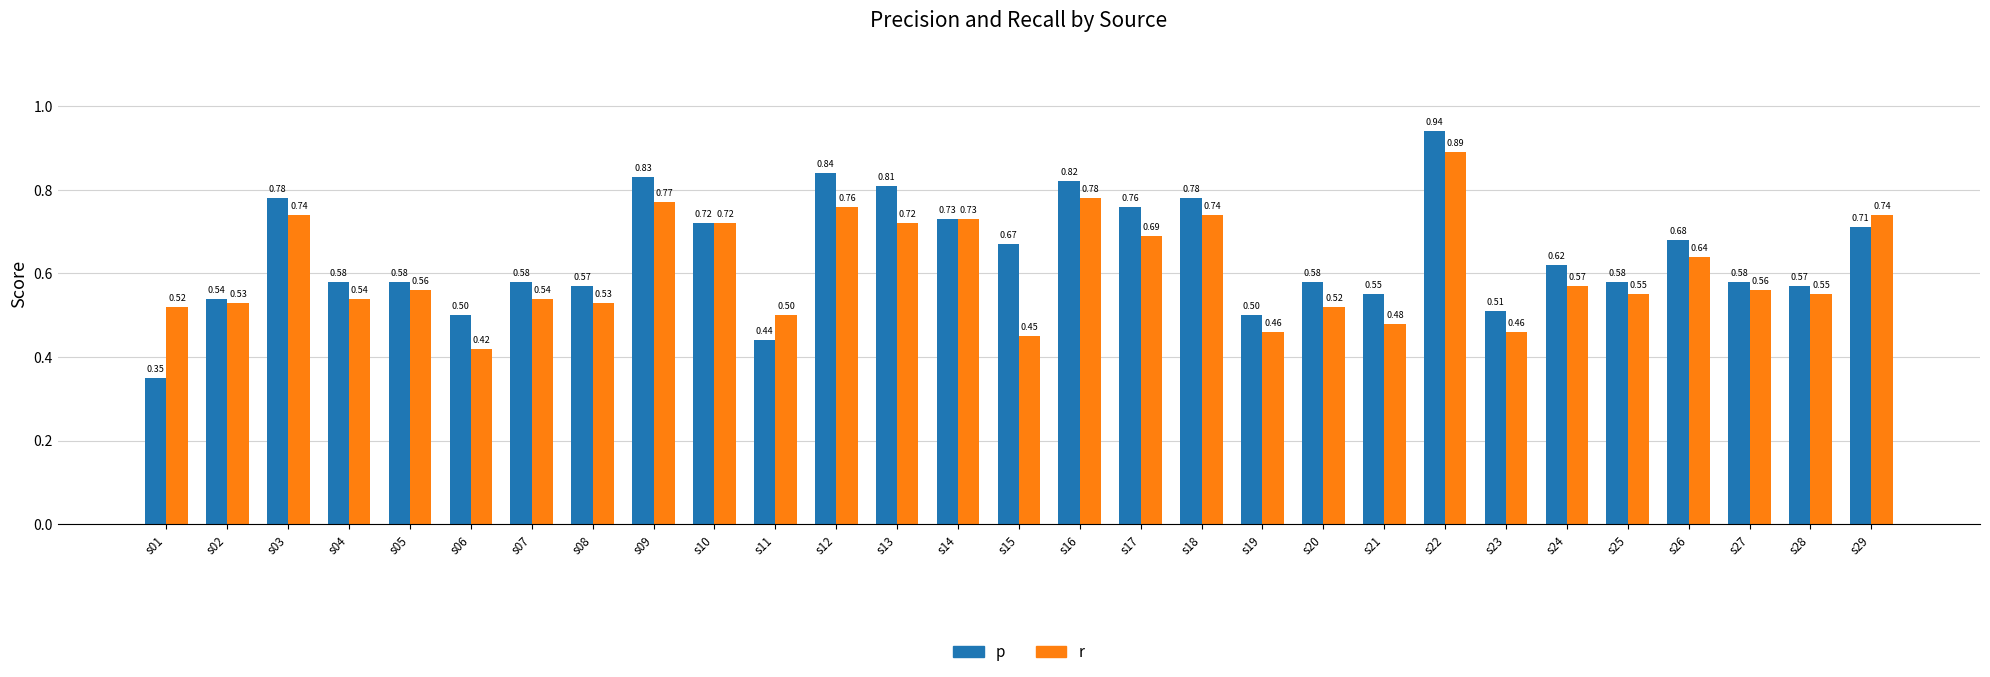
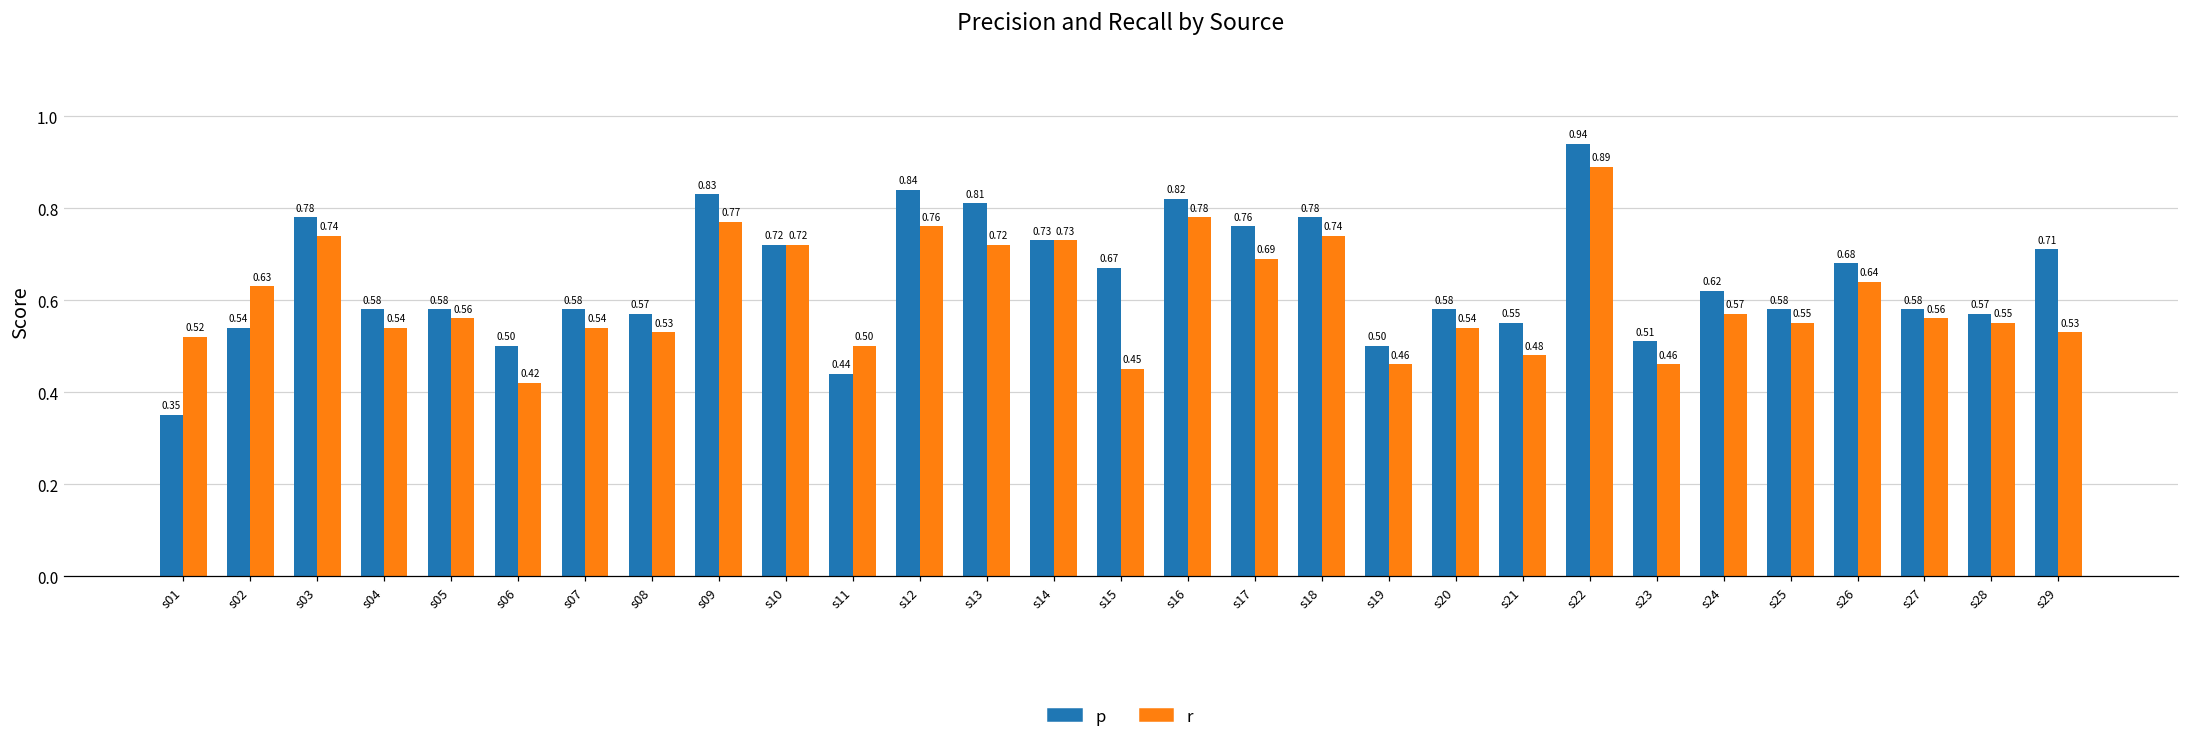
  {
    "p": {
      "s01": 0.35,
      "s02": 0.54,
      "s03": 0.78,
      "s04": 0.58,
      "s05": 0.58,
      "s06": 0.50,
      "s07": 0.58,
      "s08": 0.57,
      "s09": 0.83,
      "s10": 0.72,
      "s11": 0.44,
      "s12": 0.84,
      "s13": 0.81,
      "s14": 0.73,
      "s15": 0.67,
      "s16": 0.82,
      "s17": 0.76,
      "s18": 0.78,
      "s19": 0.50,
      "s20": 0.58,
      "s21": 0.55,
      "s22": 0.94,
      "s23": 0.51,
      "s24": 0.62,
      "s25": 0.58,
      "s26": 0.68,
      "s27": 0.58,
      "s28": 0.57,
      "s29": 0.71
    },
    "r": {
      "s01": 0.52,
-     "s02": 0.53,
+     "s02": 0.63,
      "s03": 0.74,
      "s04": 0.54,
      "s05": 0.56,
      "s06": 0.42,
      "s07": 0.54,
      "s08": 0.53,
      "s09": 0.77,
      "s10": 0.72,
      "s11": 0.50,
      "s12": 0.76,
      "s13": 0.72,
      "s14": 0.73,
      "s15": 0.45,
      "s16": 0.78,
      "s17": 0.69,
      "s18": 0.74,
      "s19": 0.46,
-     "s20": 0.52,
+     "s20": 0.54,
      "s21": 0.48,
      "s22": 0.89,
      "s23": 0.46,
      "s24": 0.57,
      "s25": 0.55,
      "s26": 0.64,
      "s27": 0.56,
      "s28": 0.55,
-     "s29": 0.74
+     "s29": 0.53
    }
  }
